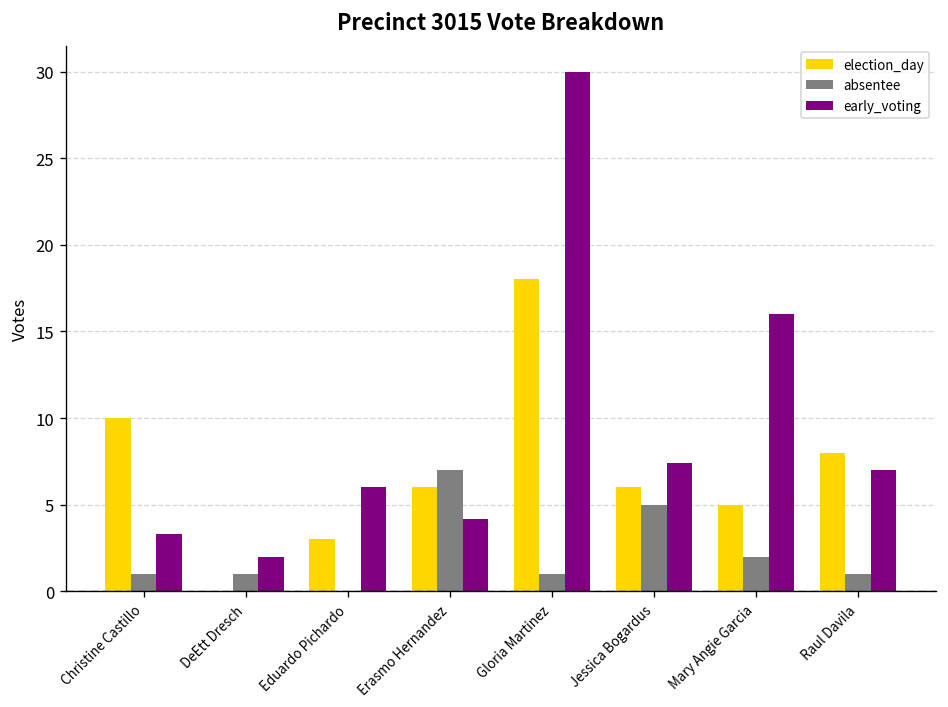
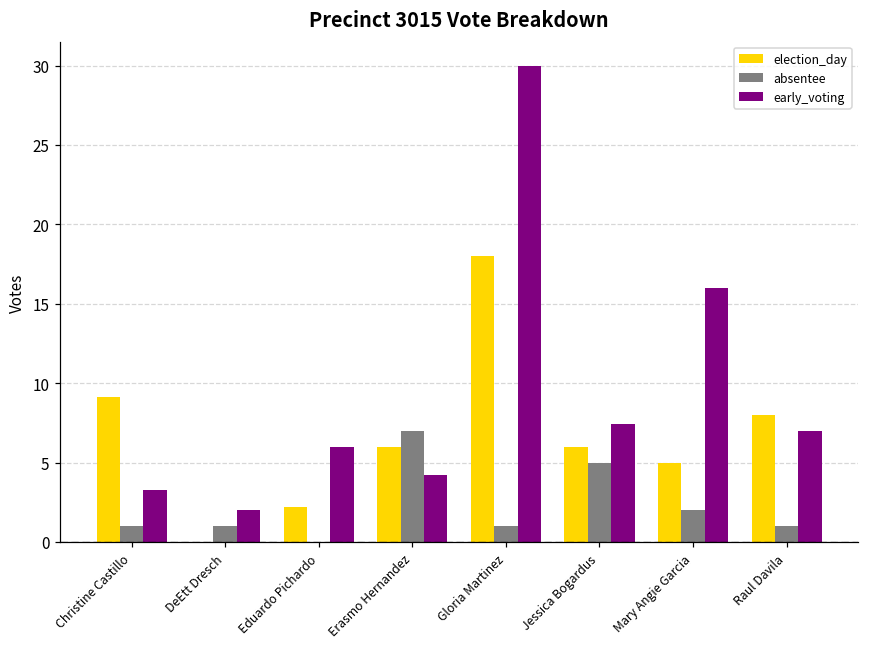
  {
    "election_day": {
-     "Christine Castillo": 10.0,
+     "Christine Castillo": 9.1,
      "DeEtt Dresch": 0.0,
-     "Eduardo Pichardo": 3.0,
+     "Eduardo Pichardo": 2.2,
      "Erasmo Hernandez": 6.0,
      "Gloria Martinez": 18.0,
      "Jessica Bogardus": 6.0,
      "Mary Angie Garcia": 5.0,
      "Raul Davila": 8.0
    },
    "absentee": {
      "Christine Castillo": 1.0,
      "DeEtt Dresch": 1.0,
      "Eduardo Pichardo": 0.0,
      "Erasmo Hernandez": 7.0,
      "Gloria Martinez": 1.0,
      "Jessica Bogardus": 5.0,
      "Mary Angie Garcia": 2.0,
      "Raul Davila": 1.0
    },
    "early_voting": {
      "Christine Castillo": 3.3,
      "DeEtt Dresch": 2.0,
      "Eduardo Pichardo": 6.0,
      "Erasmo Hernandez": 4.2,
      "Gloria Martinez": 30.0,
      "Jessica Bogardus": 7.4,
      "Mary Angie Garcia": 16.0,
      "Raul Davila": 7.0
    }
  }
